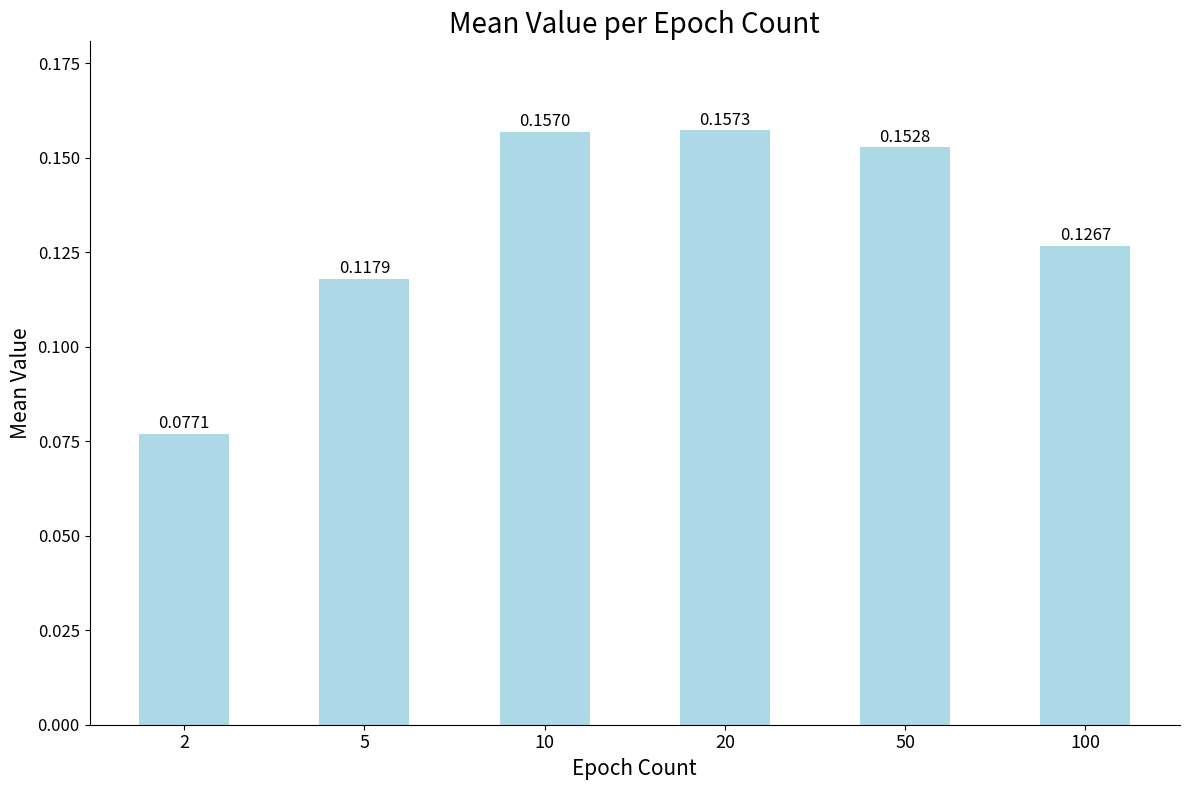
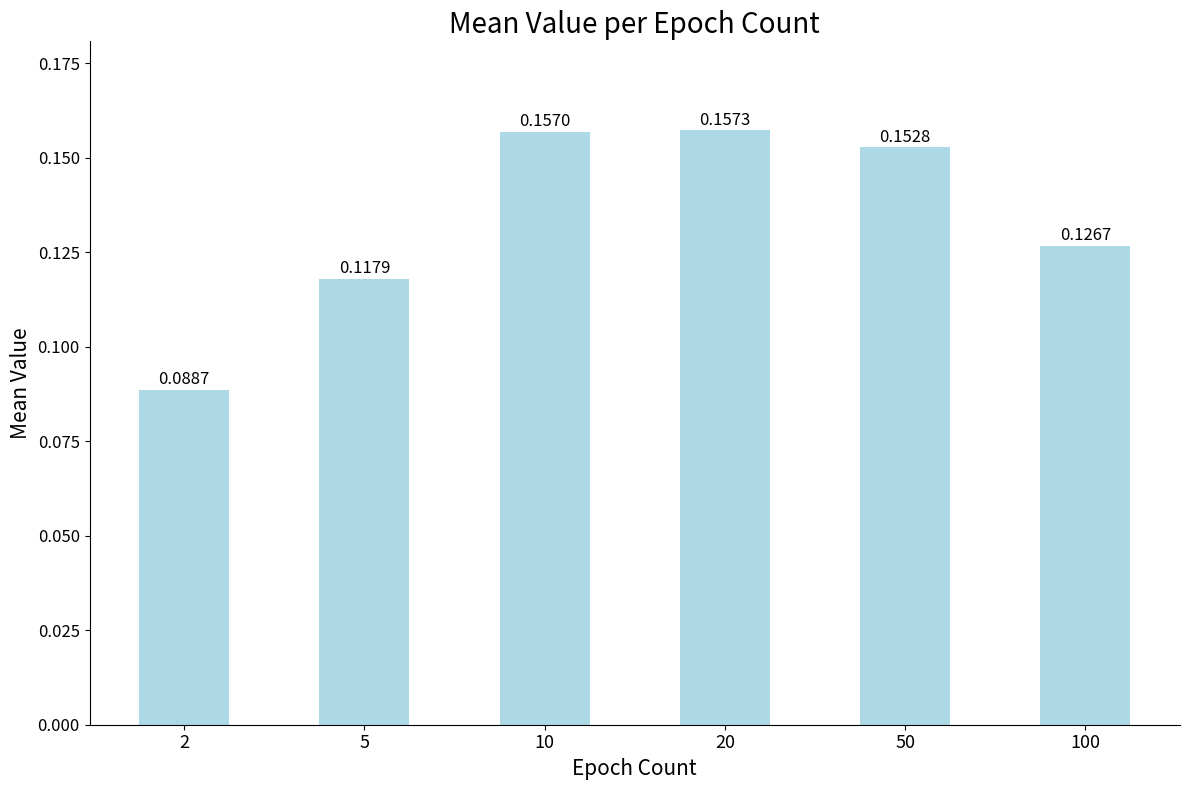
  {
-   "2": 0.0771,
+   "2": 0.0887,
    "5": 0.1179,
    "10": 0.1570,
    "20": 0.1573,
    "50": 0.1528,
    "100": 0.1267
  }
